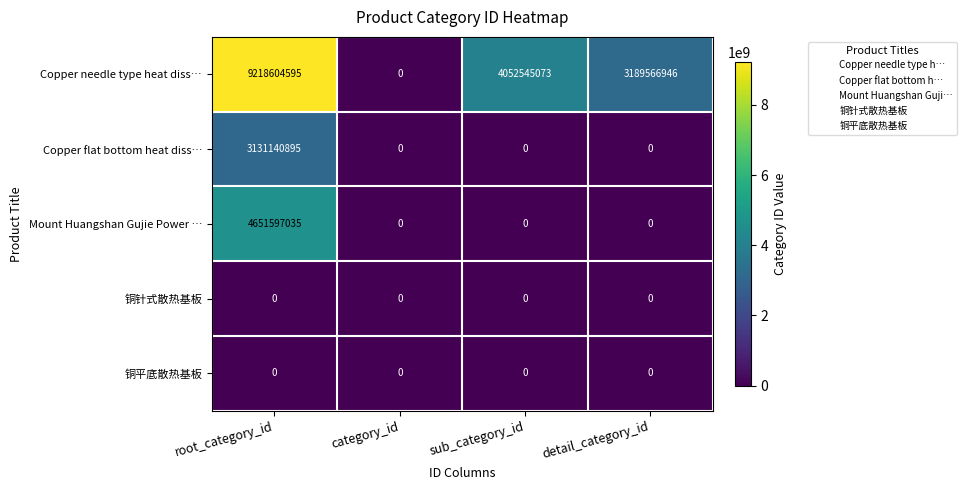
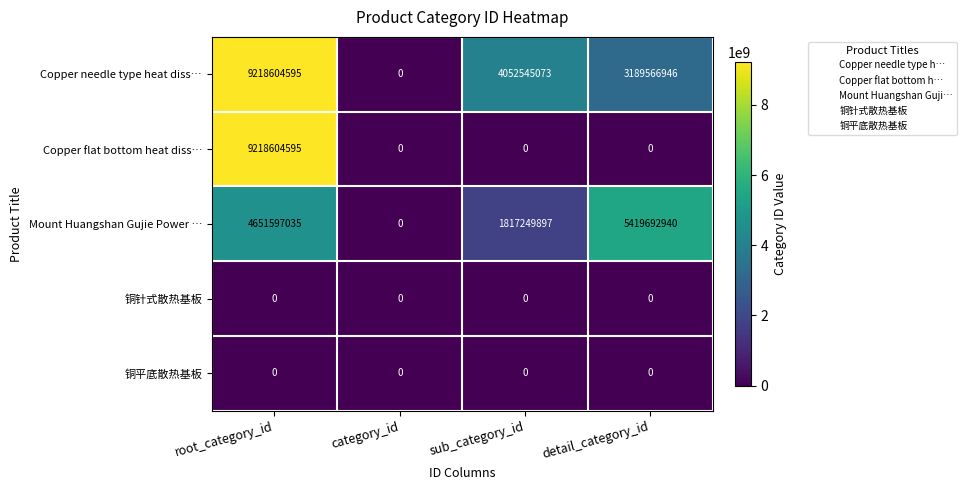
  {
    "Copper needle type heat diss…": {
      "root_category_id": 9218604595,
      "category_id": 0,
      "sub_category_id": 4052545073,
      "detail_category_id": 3189566946
    },
    "Copper flat bottom heat diss…": {
-     "root_category_id": 3131140895,
+     "root_category_id": 9218604595,
      "category_id": 0,
      "sub_category_id": 0,
      "detail_category_id": 0
    },
    "Mount Huangshan Gujie Power …": {
      "root_category_id": 4651597035,
      "category_id": 0,
-     "sub_category_id": 0,
-     "detail_category_id": 0
+     "sub_category_id": 1817249897,
+     "detail_category_id": 5419692940
    },
    "铜针式散热基板": {
      "root_category_id": 0,
      "category_id": 0,
      "sub_category_id": 0,
      "detail_category_id": 0
    },
    "铜平底散热基板": {
      "root_category_id": 0,
      "category_id": 0,
      "sub_category_id": 0,
      "detail_category_id": 0
    }
  }
